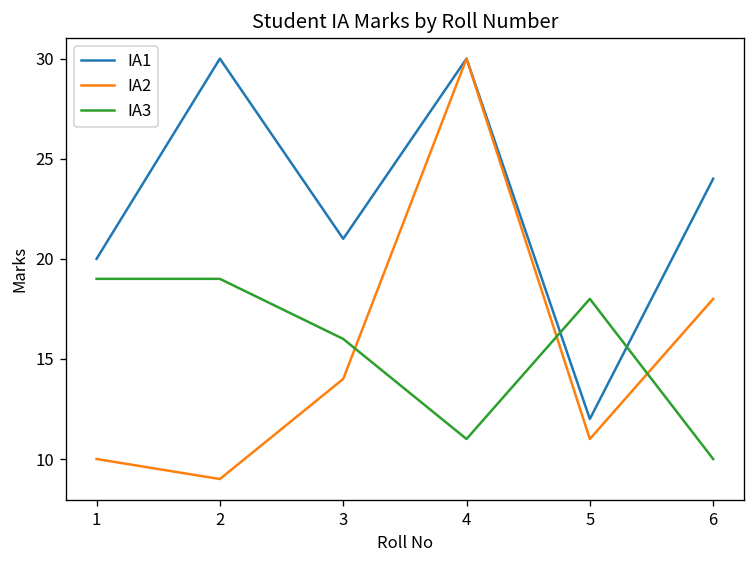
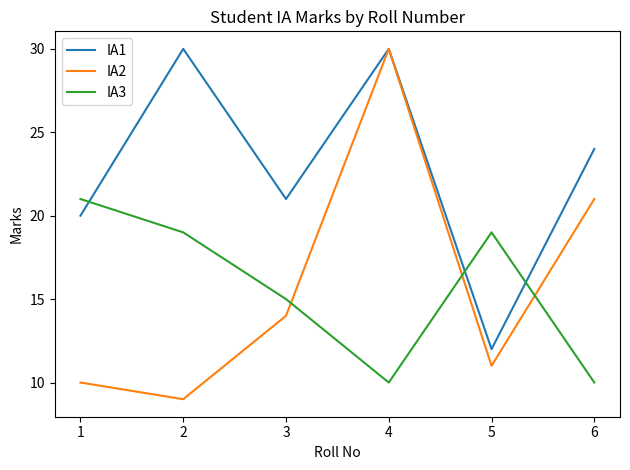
  {
    "IA1": {
      "1": 20,
      "2": 30,
      "3": 21,
      "5": 12,
      "6": 24
    },
    "IA2": {
      "1": 10,
      "2": 9,
      "3": 14,
      "5": 11,
-     "6": 18
+     "6": 21
    },
    "IA3": {
-     "1": 19,
+     "1": 21,
      "2": 19,
-     "3": 16,
-     "4": 11,
-     "5": 18,
+     "3": 15,
+     "4": 10,
+     "5": 19,
      "6": 10
    }
  }
